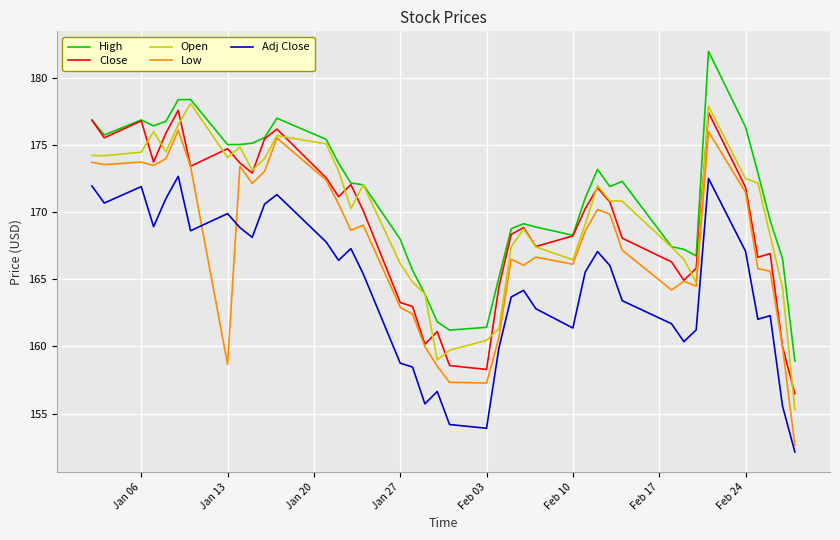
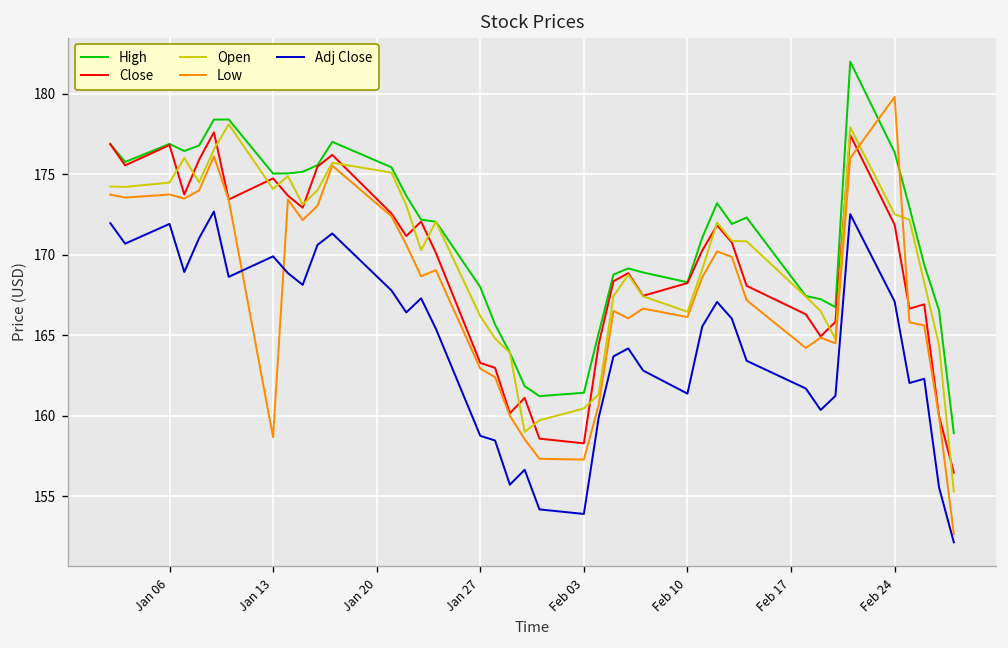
  {
    "High": {
      "Jan 13": 175.0,
      "Jan 27": 168.0,
      "Feb 03": 161.4,
      "Feb 24": 176.4
    },
    "Close": {
      "Jan 13": 174.7,
      "Jan 27": 163.3,
      "Feb 03": 158.3,
      "Feb 24": 171.9
    },
    "Open": {
      "Jan 06": 174.5,
      "Jan 13": 174.1,
      "Jan 27": 166.2,
      "Feb 03": 160.5,
      "Feb 10": 166.5,
      "Feb 24": 172.5
    },
    "Low": {
      "Jan 06": 173.7,
      "Jan 13": 158.7,
      "Jan 27": 162.9,
      "Feb 03": 157.3,
      "Feb 10": 166.1,
-     "Feb 24": 171.5
+     "Feb 24": 179.8
    },
    "Adj Close": {
      "Jan 06": 171.9,
      "Jan 13": 169.9,
      "Jan 27": 158.8,
      "Feb 03": 153.9,
      "Feb 10": 161.4,
      "Feb 24": 167.1
    }
  }
